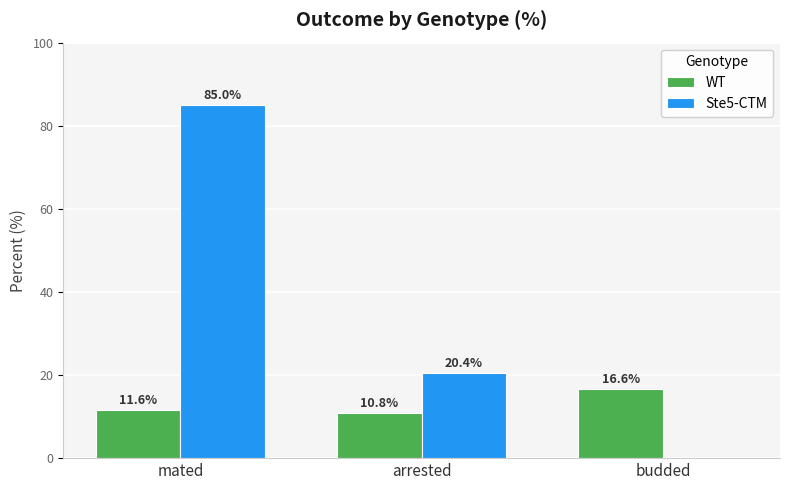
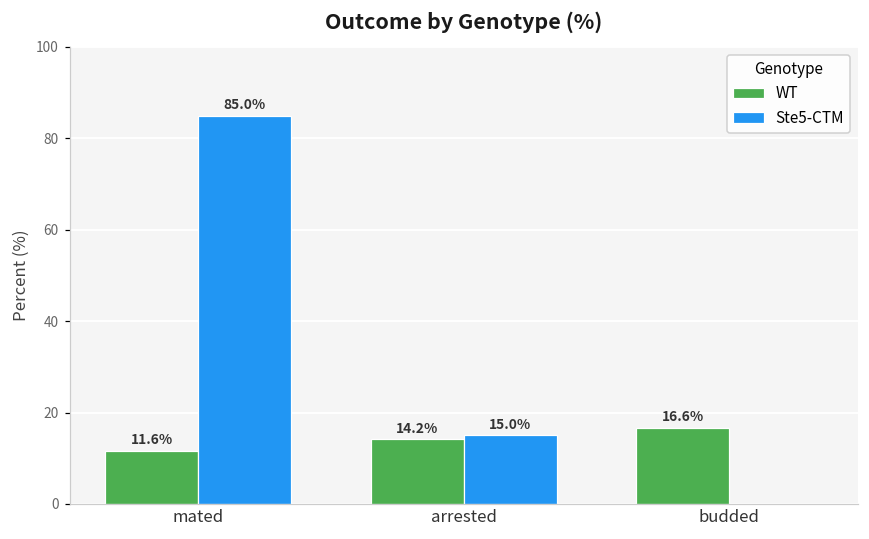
  {
    "WT": {
      "mated": "11.6%",
-     "arrested": "10.8%",
+     "arrested": "14.2%",
      "budded": "16.6%"
    },
    "Ste5-CTM": {
      "mated": "85.0%",
-     "arrested": "20.4%"
+     "arrested": "15.0%"
    }
  }
